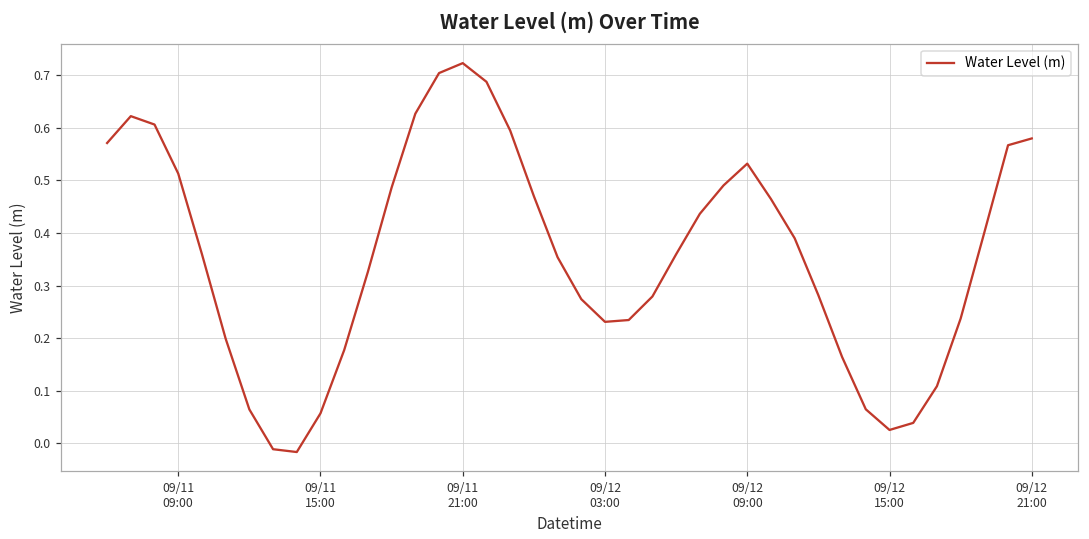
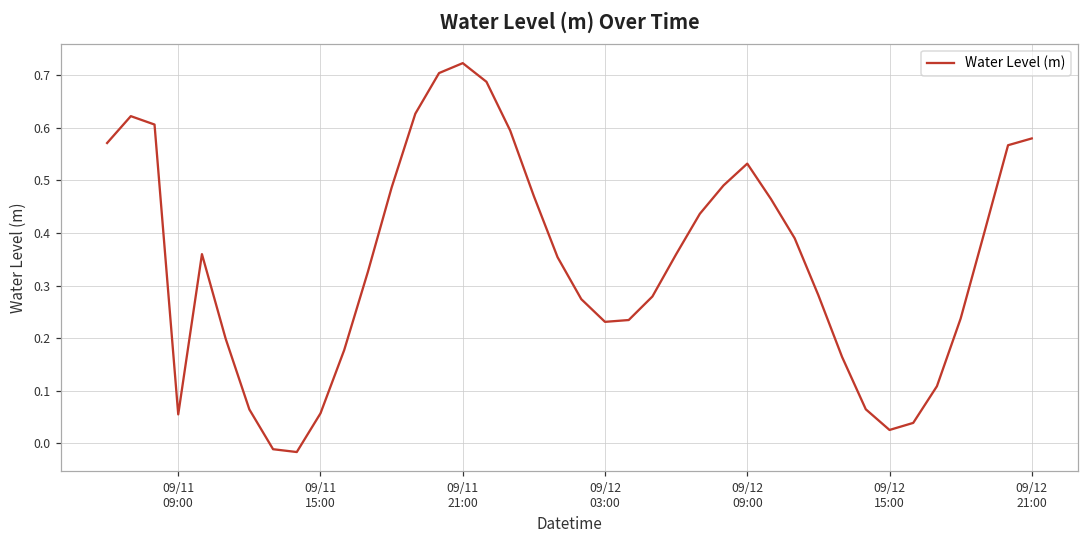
  {
-   "09/11 09:00": 0.51,
+   "09/11 09:00": 0.06,
    "09/11 15:00": 0.06,
    "09/11 21:00": 0.72,
    "09/12 03:00": 0.23,
    "09/12 09:00": 0.53,
    "09/12 15:00": 0.03,
    "09/12 21:00": 0.58
  }
